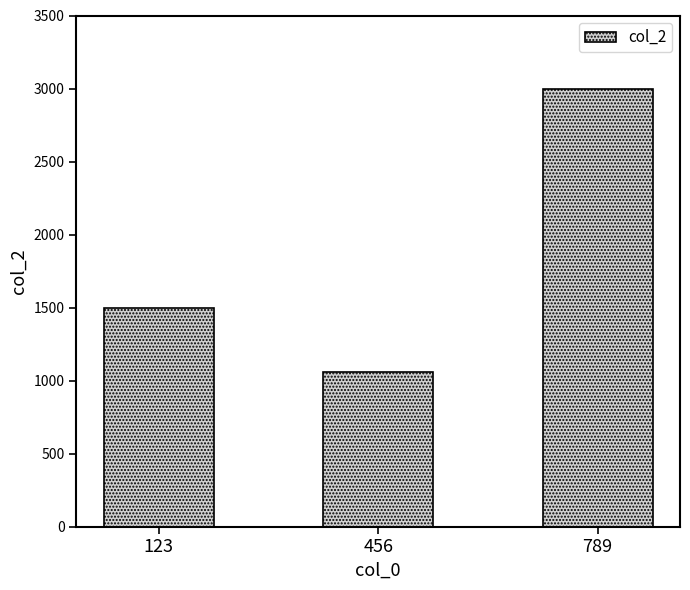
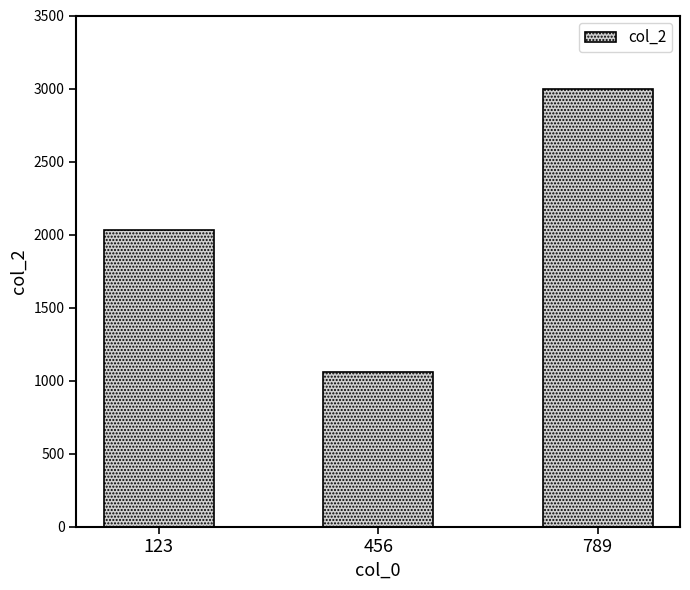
  {
-   "123": 1500,
+   "123": 2030,
    "456": 1060,
    "789": 3000
  }
